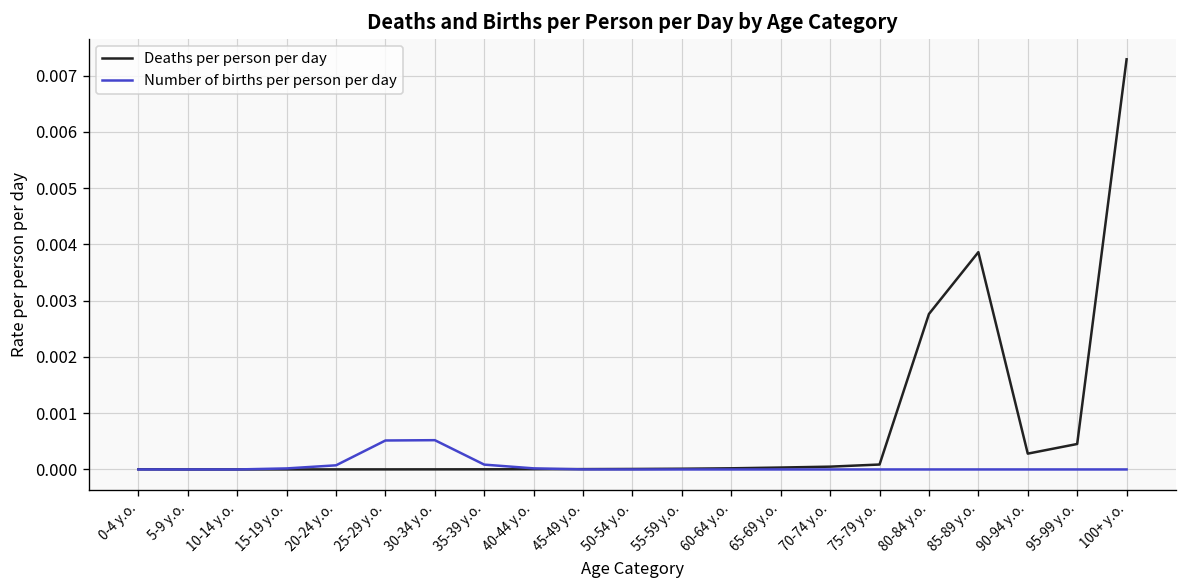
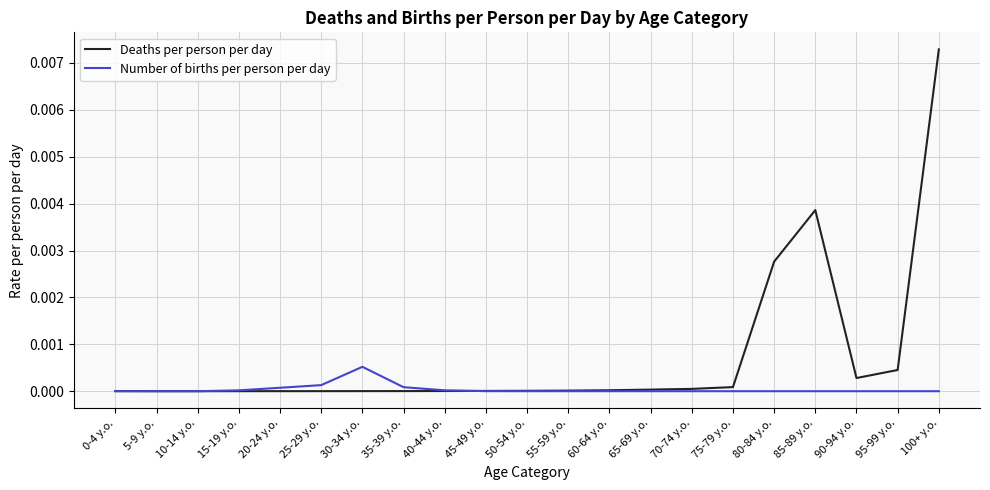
  {
    "Deaths per person per day": {
      "20-24 y.o.": 0.0000,
      "25-29 y.o.": 0.0000,
      "30-34 y.o.": 0.0000,
      "35-39 y.o.": 0.0000,
      "75-79 y.o.": 0.0001,
      "80-84 y.o.": 0.0028,
      "85-89 y.o.": 0.0039,
      "90-94 y.o.": 0.0003,
      "95-99 y.o.": 0.0005,
      "100+ y.o.": 0.0073
    },
    "Number of births per person per day": {
      "20-24 y.o.": 0.0001,
-     "25-29 y.o.": 0.0005,
+     "25-29 y.o.": 0.0001,
      "30-34 y.o.": 0.0005,
      "35-39 y.o.": 0.0001,
      "75-79 y.o.": 0.0000,
      "80-84 y.o.": 0.0000,
      "85-89 y.o.": 0.0000,
      "90-94 y.o.": 0.0000,
      "95-99 y.o.": 0.0000,
      "100+ y.o.": 0.0000
    }
  }
